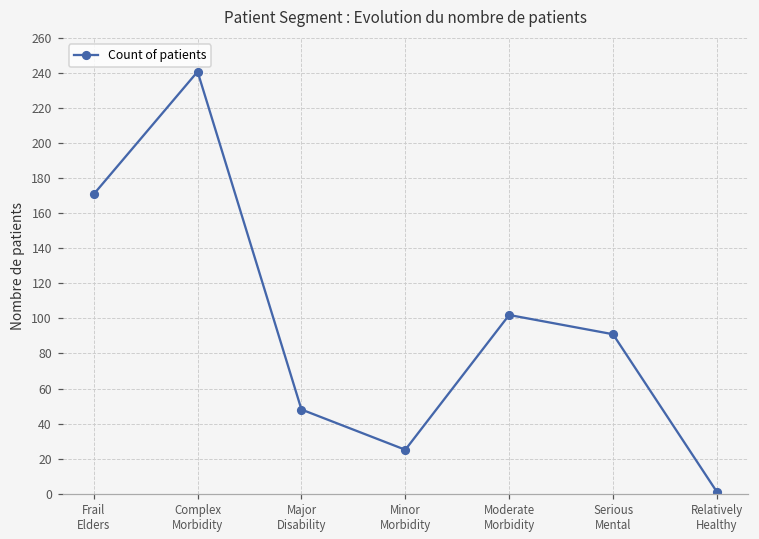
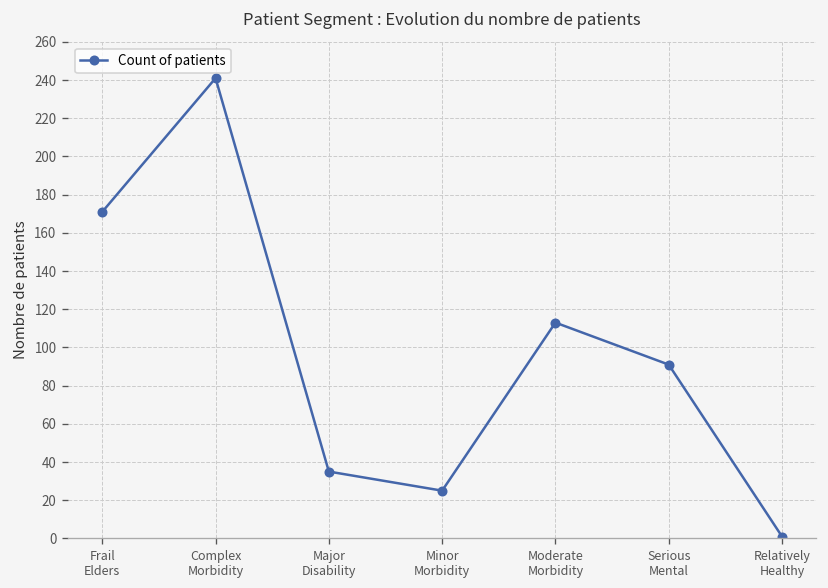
  {
    "Frail Elders": 171,
    "Complex Morbidity": 241,
-   "Major Disability": 48,
+   "Major Disability": 35,
    "Minor Morbidity": 25,
-   "Moderate Morbidity": 102,
+   "Moderate Morbidity": 113,
    "Serious Mental": 91,
    "Relatively Healthy": 1
  }
